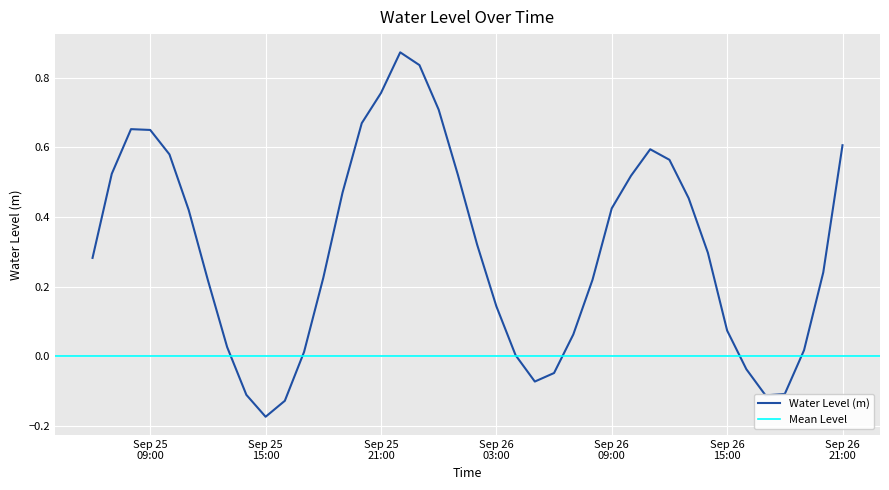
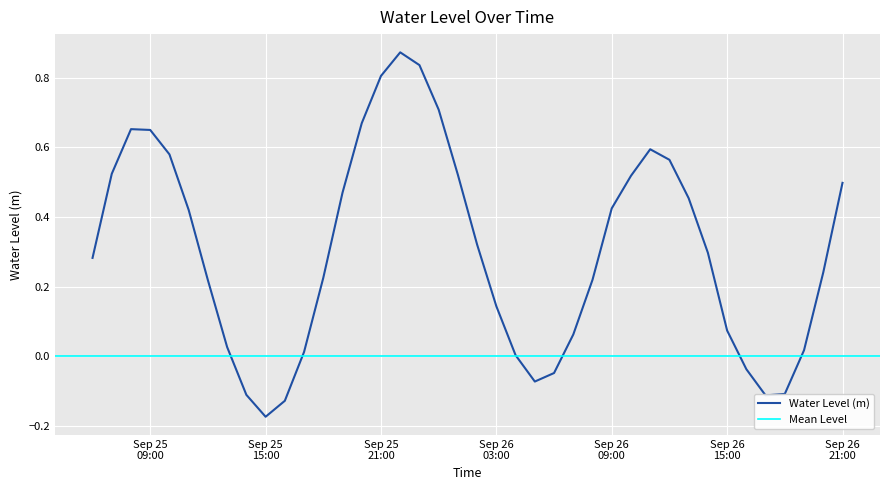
  {
    "Sep 25 09:00": 0.65,
    "Sep 25 15:00": -0.17,
-   "Sep 25 21:00": 0.76,
+   "Sep 25 21:00": 0.80,
    "Sep 26 03:00": 0.14,
    "Sep 26 09:00": 0.42,
    "Sep 26 15:00": 0.07,
-   "Sep 26 21:00": 0.61
+   "Sep 26 21:00": 0.50
  }
